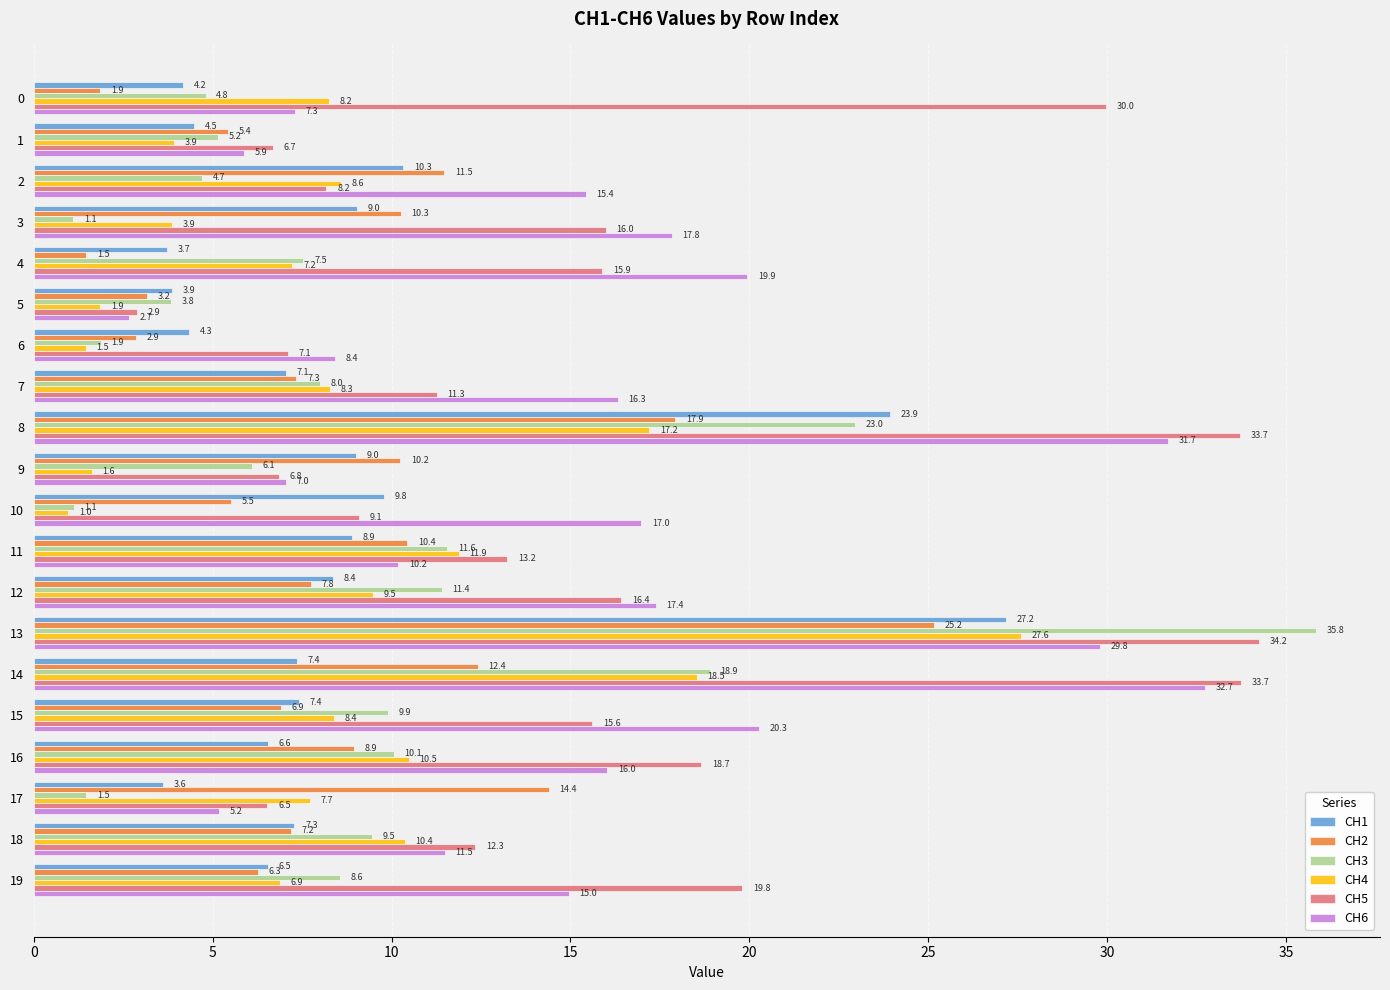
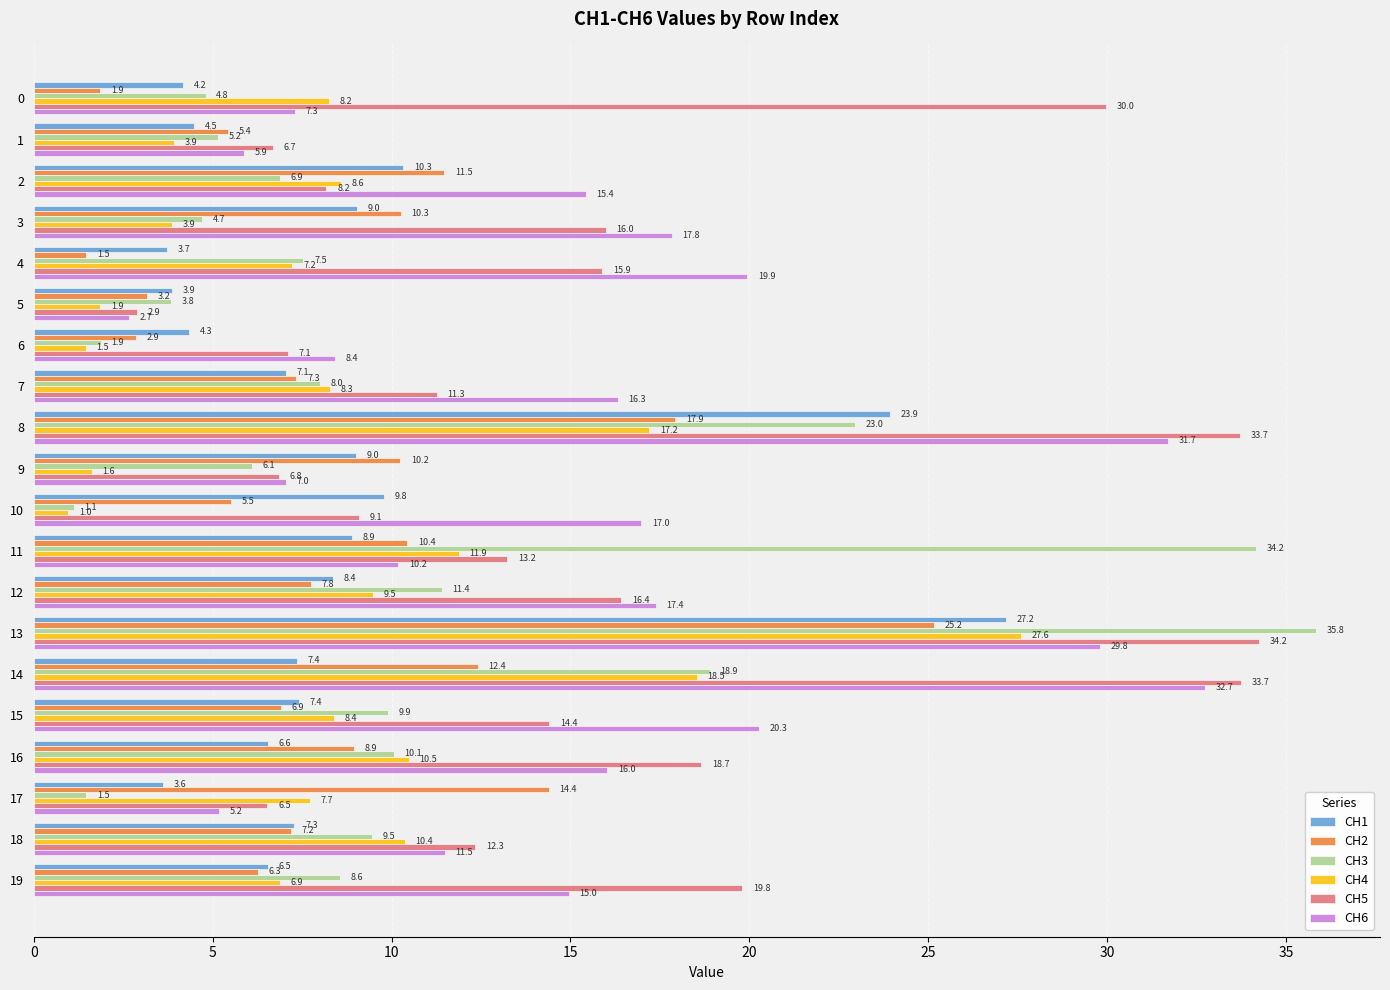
  {
    "CH1": {
      "0": 4.2,
      "1": 4.5,
      "2": 10.3,
      "3": 9.0,
      "4": 3.7,
      "5": 3.9,
      "6": 4.3,
      "7": 7.1,
      "8": 23.9,
      "9": 9.0,
      "10": 9.8,
      "11": 8.9,
      "12": 8.4,
      "13": 27.2,
      "14": 7.4,
      "15": 7.4,
      "16": 6.6,
      "17": 3.6,
      "19": 6.5
    },
    "CH2": {
      "0": 1.9,
      "1": 5.4,
      "2": 11.5,
      "3": 10.3,
      "4": 1.5,
      "5": 3.2,
      "6": 2.9,
      "7": 7.3,
      "8": 17.9,
      "9": 10.2,
      "10": 5.5,
      "11": 10.4,
      "12": 7.8,
      "13": 25.2,
      "14": 12.4,
      "15": 6.9,
      "16": 8.9,
      "17": 14.4,
      "19": 6.3
    },
    "CH3": {
      "0": 4.8,
      "1": 5.2,
-     "2": 4.7,
-     "3": 1.1,
+     "2": 6.9,
+     "3": 4.7,
      "4": 7.5,
      "5": 3.8,
      "6": 1.9,
      "7": 8.0,
      "8": 23.0,
      "9": 6.1,
-     "11": 11.6,
+     "11": 34.2,
      "12": 11.4,
      "13": 35.8,
      "14": 18.9,
      "15": 9.9,
      "16": 10.1,
      "17": 1.5,
      "18": 9.5,
      "19": 8.6
    },
    "CH4": {
      "0": 8.2,
      "1": 3.9,
      "2": 8.6,
      "3": 3.9,
      "4": 7.2,
      "5": 1.9,
      "6": 1.5,
      "7": 8.3,
      "8": 17.2,
      "9": 1.6,
      "11": 11.9,
      "12": 9.5,
      "13": 27.6,
      "14": 18.5,
      "15": 8.4,
      "16": 10.5,
      "17": 7.7,
      "18": 10.4,
      "19": 6.9
    },
    "CH5": {
      "0": 30.0,
      "1": 6.7,
      "2": 8.2,
      "3": 16.0,
      "4": 15.9,
      "5": 2.9,
      "6": 7.1,
      "7": 11.3,
      "8": 33.7,
      "10": 9.1,
      "11": 13.2,
      "12": 16.4,
      "13": 34.2,
      "14": 33.7,
-     "15": 15.6,
+     "15": 14.4,
      "16": 18.7,
      "17": 6.5,
      "18": 12.3,
      "19": 19.8
    },
    "CH6": {
      "0": 7.3,
      "1": 5.9,
      "2": 15.4,
      "3": 17.8,
      "4": 19.9,
      "5": 2.7,
      "6": 8.4,
      "7": 16.3,
      "8": 31.7,
      "10": 17.0,
      "11": 10.2,
      "12": 17.4,
      "13": 29.8,
      "14": 32.7,
      "15": 20.3,
      "16": 16.0,
      "17": 5.2,
      "18": 11.5,
      "19": 15.0
    }
  }
